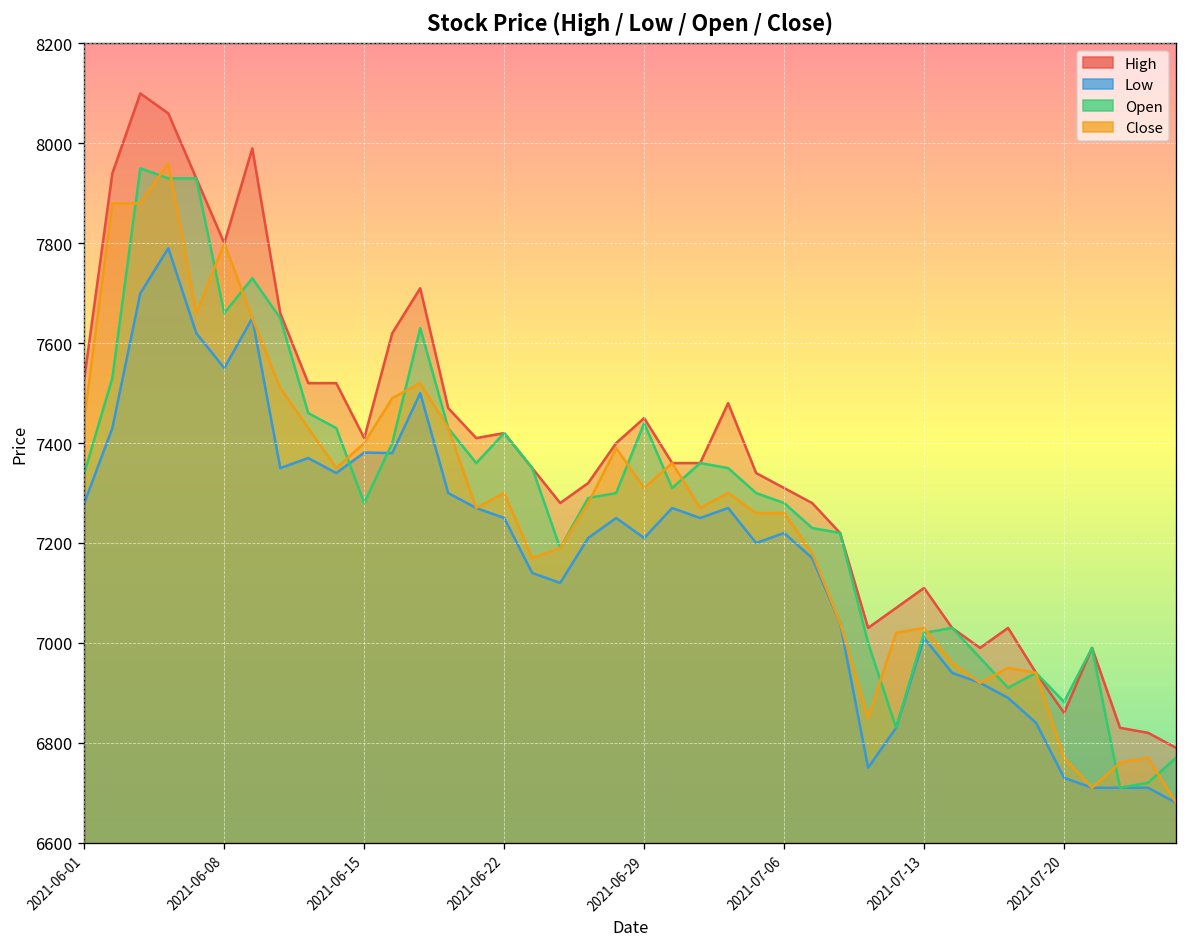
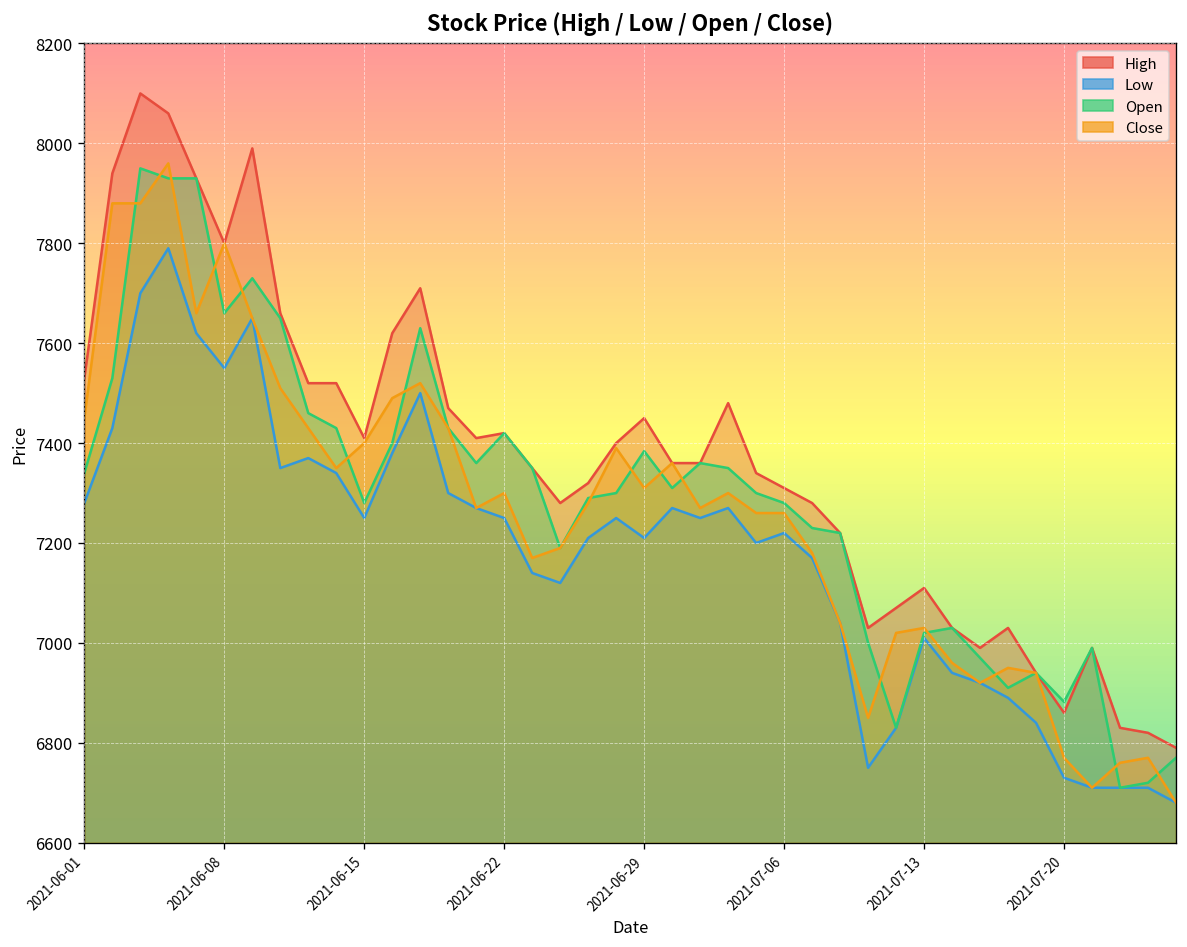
  {
    "Low": {
      "2021-06-01": 7280,
      "2021-06-08": 7550,
-     "2021-06-15": 7380,
+     "2021-06-15": 7250,
      "2021-06-22": 7250,
      "2021-06-29": 7210,
      "2021-07-06": 7220,
      "2021-07-13": 7010,
      "2021-07-20": 6730
    },
    "Open": {
      "2021-06-01": 7340,
      "2021-06-08": 7660,
      "2021-06-15": 7280,
-     "2021-06-29": 7440,
+     "2021-06-29": 7380,
      "2021-07-06": 7280,
      "2021-07-13": 7020,
      "2021-07-20": 6880
    }
  }
